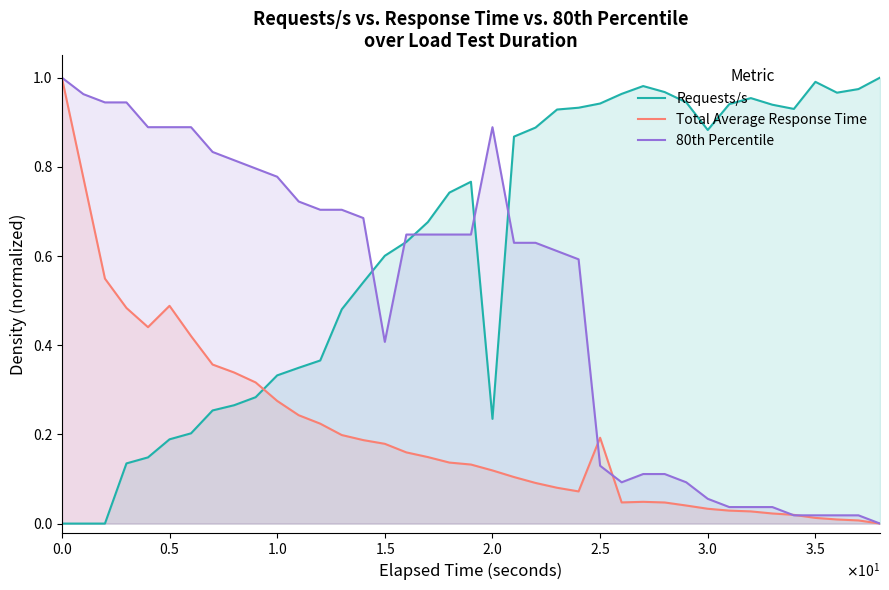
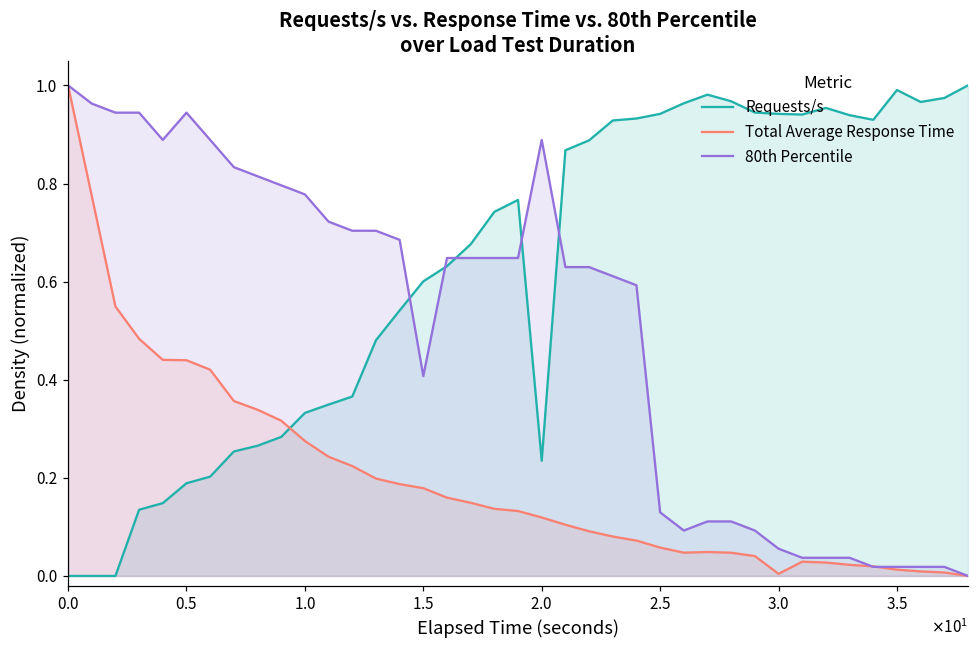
  {
    "Requests/s": {
      "0.0": 0.00,
      "0.5": 0.19,
      "1.0": 0.33,
      "1.5": 0.60,
      "2.0": 0.23,
      "2.5": 0.94,
-     "3.0": 0.88,
+     "3.0": 0.94,
      "3.5": 0.99
    },
    "Total Average Response Time": {
-     "0.5": 0.49,
+     "0.5": 0.44,
      "1.0": 0.28,
      "1.5": 0.18,
      "2.0": 0.12,
-     "2.5": 0.19,
-     "3.0": 0.03,
+     "2.5": 0.06,
+     "3.0": 0.00,
      "3.5": 0.01
    },
    "80th Percentile": {
-     "0.5": 0.89,
+     "0.5": 0.94,
      "1.0": 0.78,
      "1.5": 0.41,
      "2.0": 0.89,
      "2.5": 0.13,
      "3.0": 0.06,
      "3.5": 0.02
    }
  }
